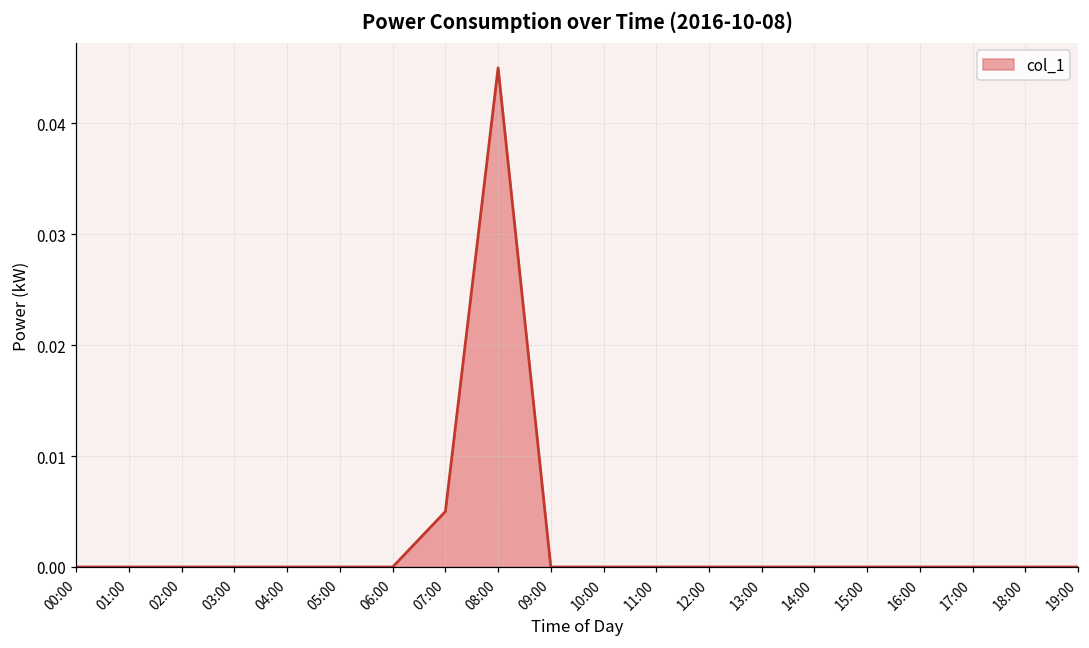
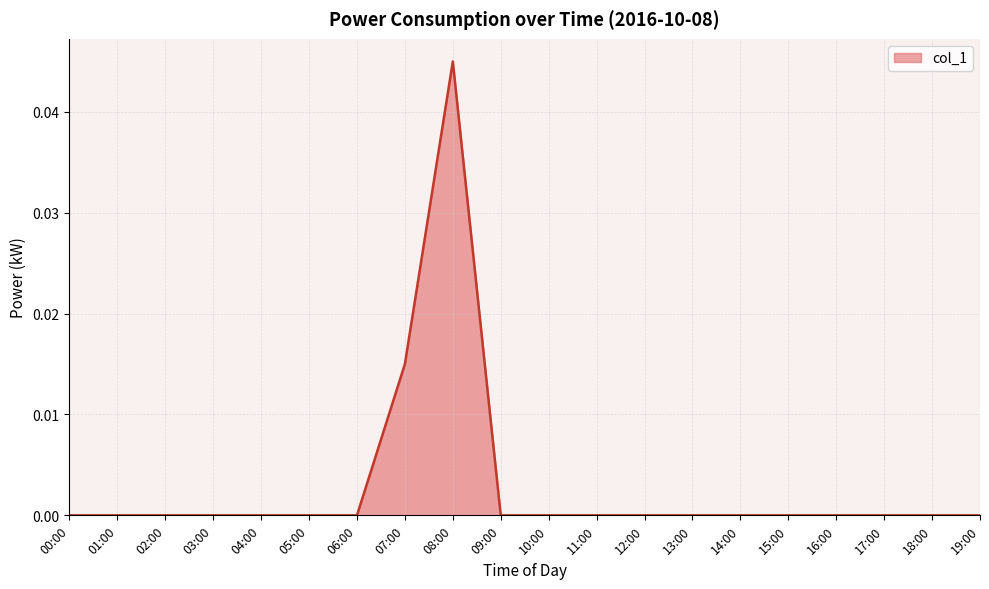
  {
    "00:00": 0.000,
    "01:00": 0.000,
    "02:00": 0.000,
    "03:00": 0.000,
    "04:00": 0.000,
    "05:00": 0.000,
    "06:00": 0.000,
-   "07:00": 0.005,
+   "07:00": 0.015,
    "08:00": 0.045,
    "09:00": 0.000,
    "10:00": 0.000,
    "11:00": 0.000,
    "12:00": 0.000,
    "13:00": 0.000,
    "14:00": 0.000,
    "15:00": 0.000,
    "16:00": 0.000,
    "17:00": 0.000,
    "18:00": 0.000,
    "19:00": 0.000
  }
